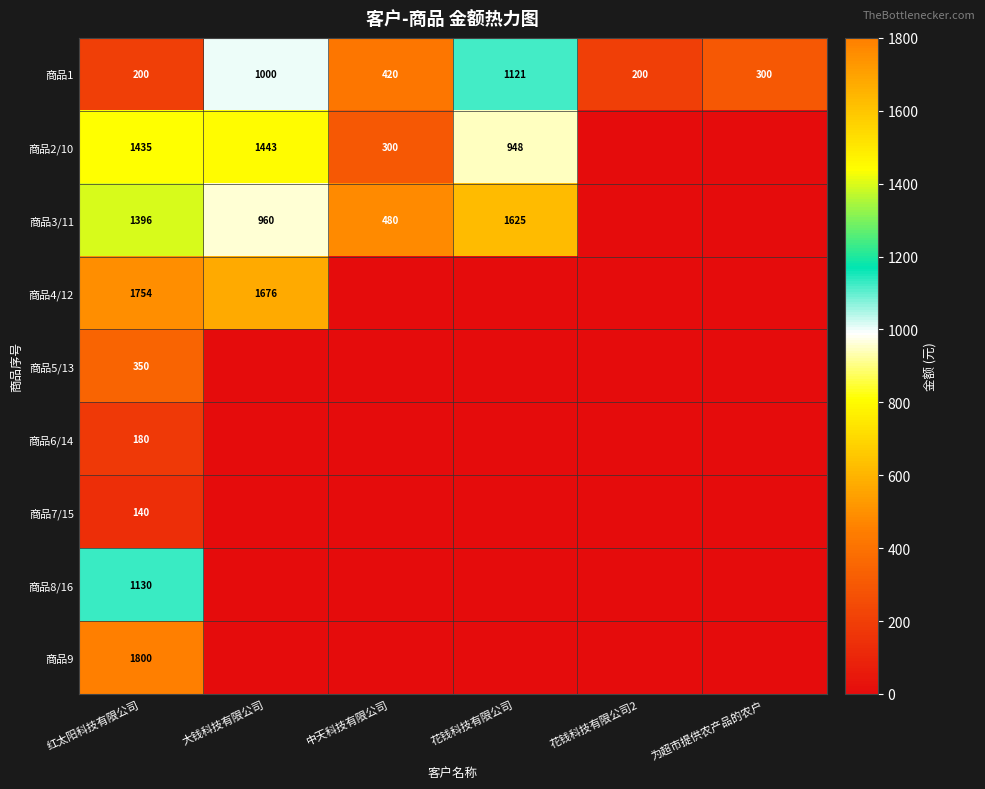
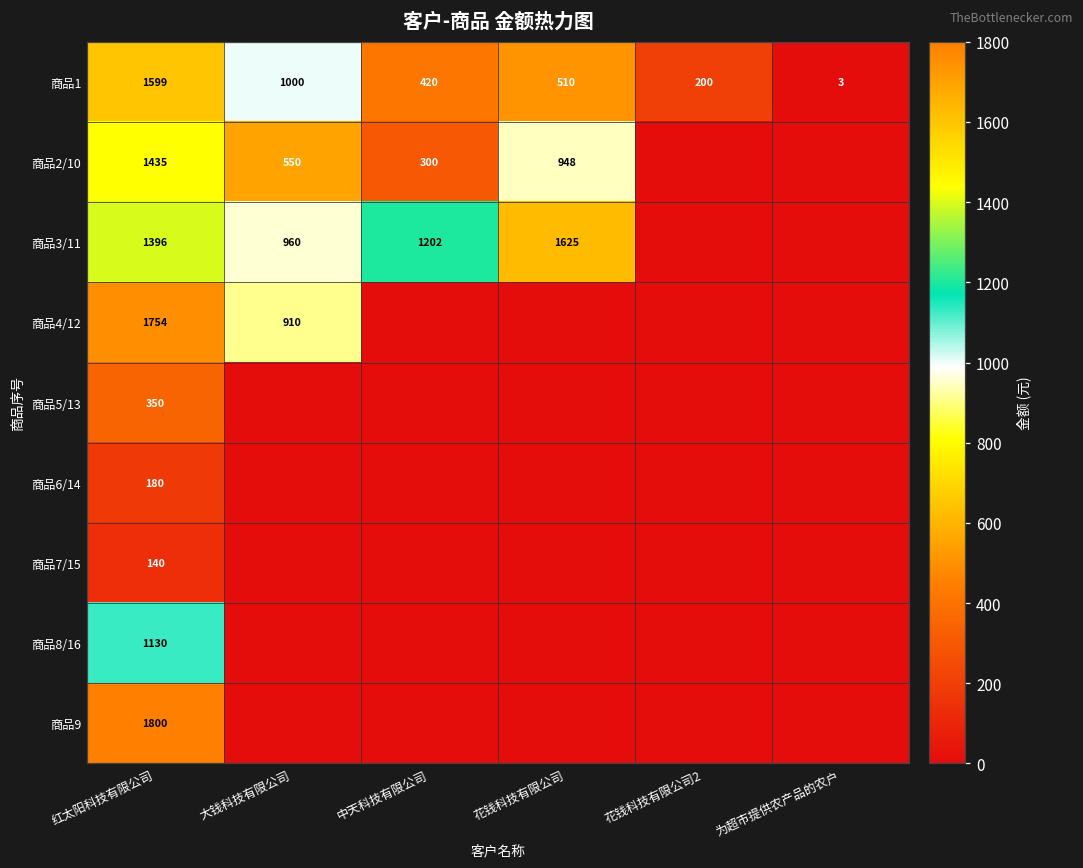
  {
    "商品1": {
-     "红太阳科技有限公司": 200,
+     "红太阳科技有限公司": 1599,
      "大钱科技有限公司": 1000,
      "中天科技有限公司": 420,
-     "花钱科技有限公司": 1121,
+     "花钱科技有限公司": 510,
      "花钱科技有限公司2": 200,
-     "为超市提供农产品的农户": 300
+     "为超市提供农产品的农户": 3
    },
    "商品2/10": {
      "红太阳科技有限公司": 1435,
-     "大钱科技有限公司": 1443,
+     "大钱科技有限公司": 550,
      "中天科技有限公司": 300,
      "花钱科技有限公司": 948
    },
    "商品3/11": {
      "红太阳科技有限公司": 1396,
      "大钱科技有限公司": 960,
-     "中天科技有限公司": 480,
+     "中天科技有限公司": 1202,
      "花钱科技有限公司": 1625
    },
    "商品4/12": {
      "红太阳科技有限公司": 1754,
-     "大钱科技有限公司": 1676
+     "大钱科技有限公司": 910
    },
    "商品5/13": {
      "红太阳科技有限公司": 350
    },
    "商品6/14": {
      "红太阳科技有限公司": 180
    },
    "商品7/15": {
      "红太阳科技有限公司": 140
    },
    "商品8/16": {
      "红太阳科技有限公司": 1130
    },
    "商品9": {
      "红太阳科技有限公司": 1800
    }
  }
